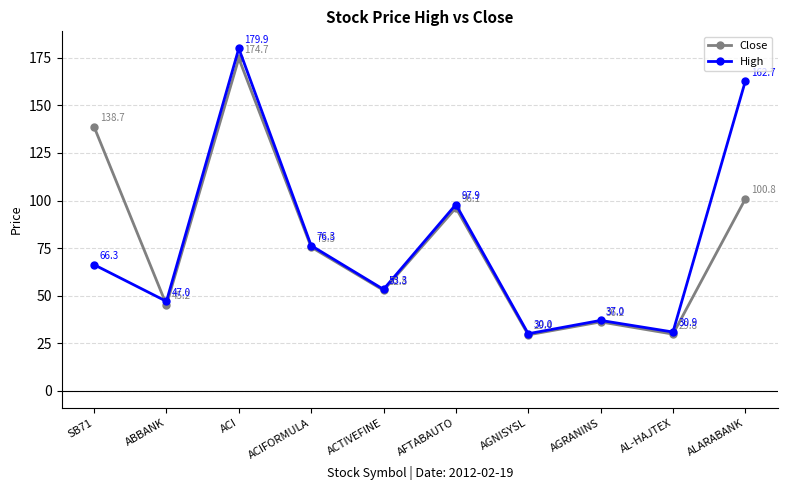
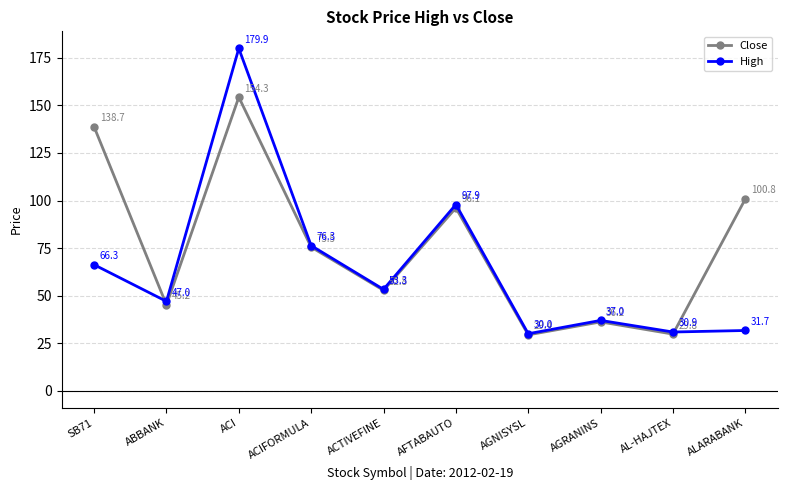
  {
    "Close": {
      "SB71": 138.7,
-     "ACI": 174.7,
+     "ACI": 154.3,
      "ALARABANK": 100.8
    },
    "High": {
-     "ALARABANK": 163
+     "ALARABANK": 32
    }
  }
